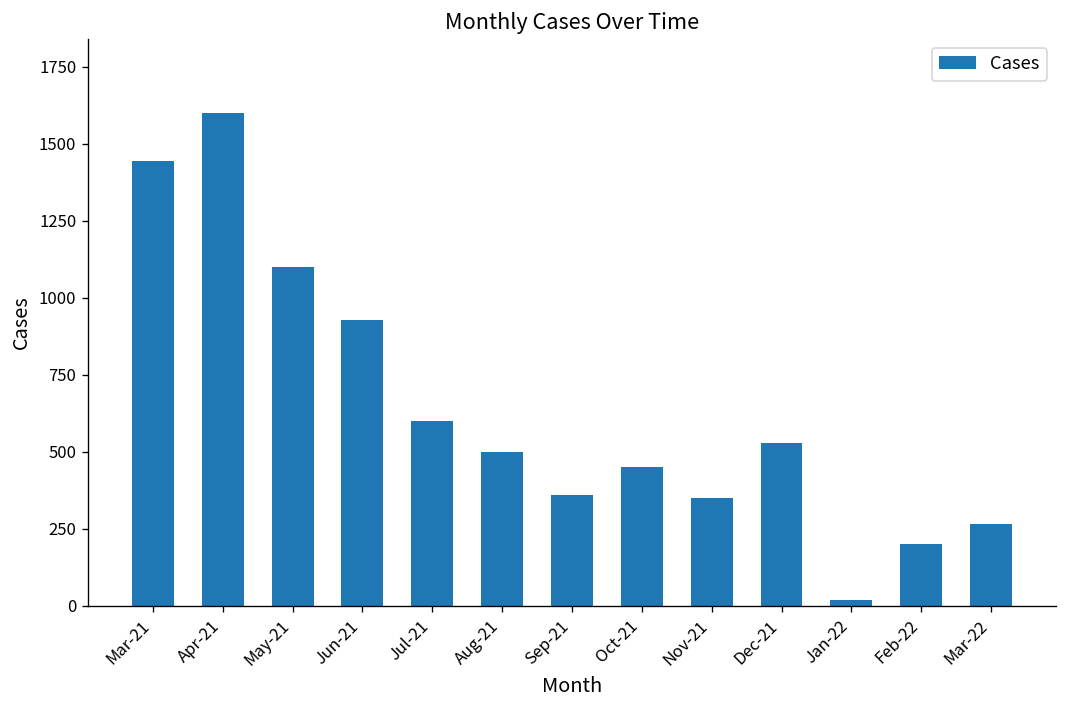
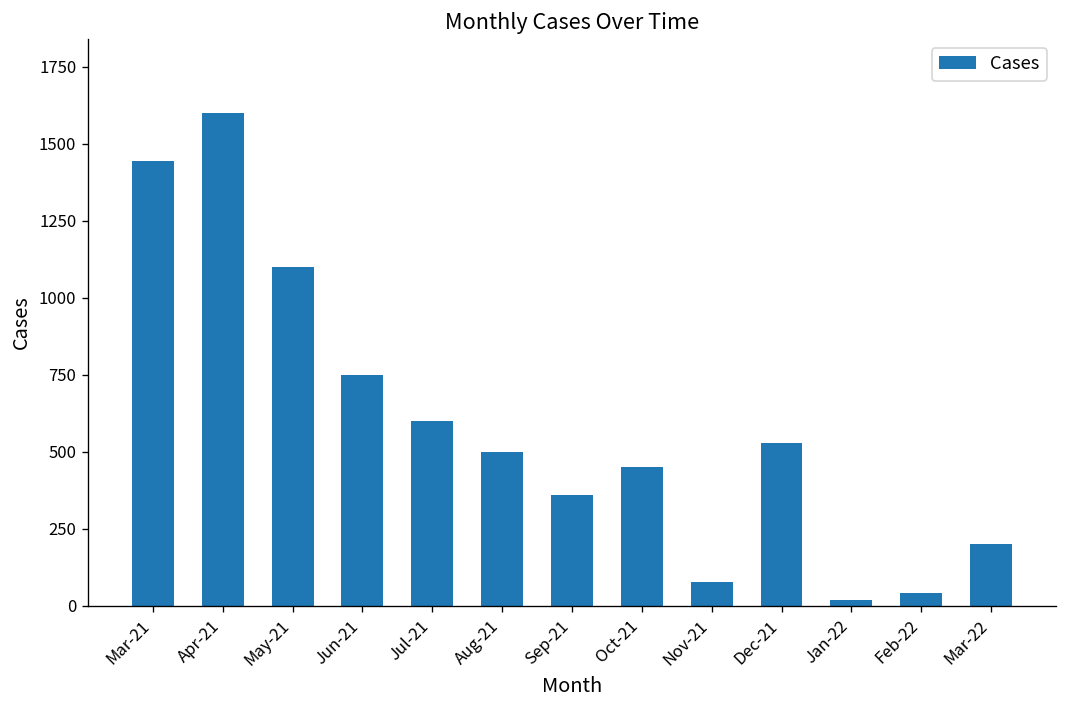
  {
    "Mar-21": 1440,
    "Apr-21": 1600,
    "May-21": 1100,
-   "Jun-21": 930,
+   "Jun-21": 750,
    "Jul-21": 600,
    "Aug-21": 500,
    "Sep-21": 360,
    "Oct-21": 450,
-   "Nov-21": 350,
+   "Nov-21": 80,
    "Dec-21": 530,
    "Jan-22": 20,
-   "Feb-22": 200,
-   "Mar-22": 270
+   "Feb-22": 40,
+   "Mar-22": 200
  }
